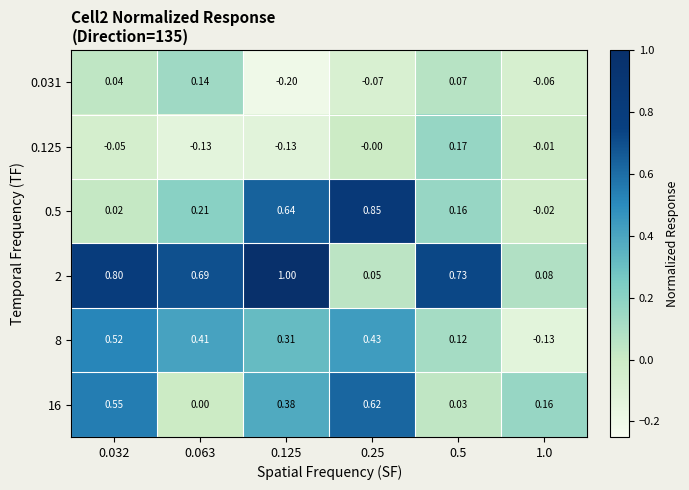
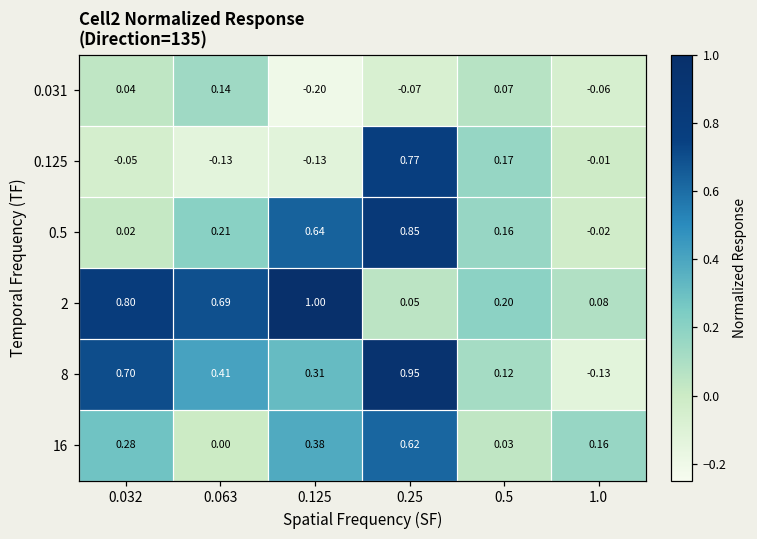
  {
    "0.031": {
      "0.032": 0.04,
      "0.063": 0.14,
      "0.125": -0.20,
      "0.25": -0.07,
      "0.5": 0.07,
      "1.0": -0.06
    },
    "0.125": {
      "0.032": -0.05,
      "0.063": -0.13,
      "0.125": -0.13,
-     "0.25": -0.00,
+     "0.25": 0.77,
      "0.5": 0.17,
      "1.0": -0.01
    },
    "0.5": {
      "0.032": 0.02,
      "0.063": 0.21,
      "0.125": 0.64,
      "0.25": 0.85,
      "0.5": 0.16,
      "1.0": -0.02
    },
    "2": {
      "0.032": 0.80,
      "0.063": 0.69,
      "0.125": 1.00,
      "0.25": 0.05,
-     "0.5": 0.73,
+     "0.5": 0.20,
      "1.0": 0.08
    },
    "8": {
-     "0.032": 0.52,
+     "0.032": 0.70,
      "0.063": 0.41,
      "0.125": 0.31,
-     "0.25": 0.43,
+     "0.25": 0.95,
      "0.5": 0.12,
      "1.0": -0.13
    },
    "16": {
-     "0.032": 0.55,
+     "0.032": 0.28,
      "0.063": 0.00,
      "0.125": 0.38,
      "0.25": 0.62,
      "0.5": 0.03,
      "1.0": 0.16
    }
  }
